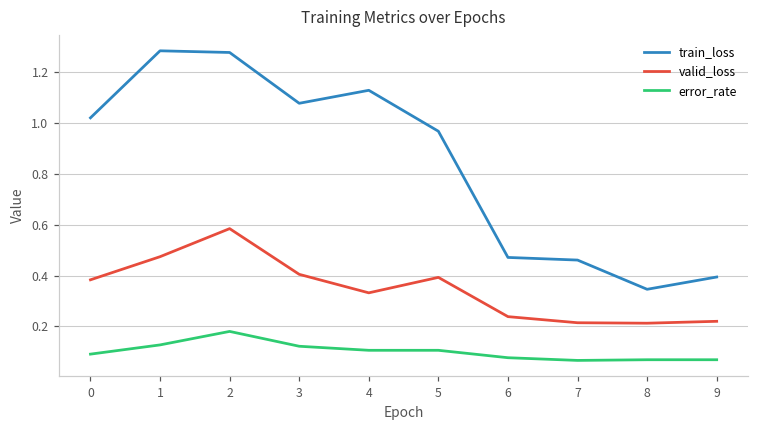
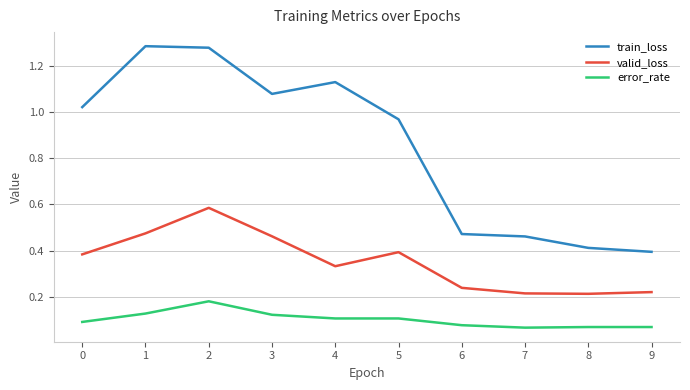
  {
    "train_loss": {
      "0": 1.02,
      "1": 1.28,
      "2": 1.28,
      "3": 1.08,
      "4": 1.13,
      "5": 0.97,
      "6": 0.47,
      "7": 0.46,
-     "8": 0.35,
+     "8": 0.41,
      "9": 0.39
    },
    "valid_loss": {
      "0": 0.38,
      "1": 0.47,
      "2": 0.58,
-     "3": 0.40,
+     "3": 0.46,
      "4": 0.33,
      "5": 0.39,
      "6": 0.24,
      "7": 0.21,
      "8": 0.21,
      "9": 0.22
    },
    "error_rate": {
      "0": 0.09,
      "1": 0.13,
      "2": 0.18,
      "3": 0.12,
      "4": 0.11,
      "5": 0.11,
      "6": 0.08,
      "7": 0.07,
      "8": 0.07,
      "9": 0.07
    }
  }
